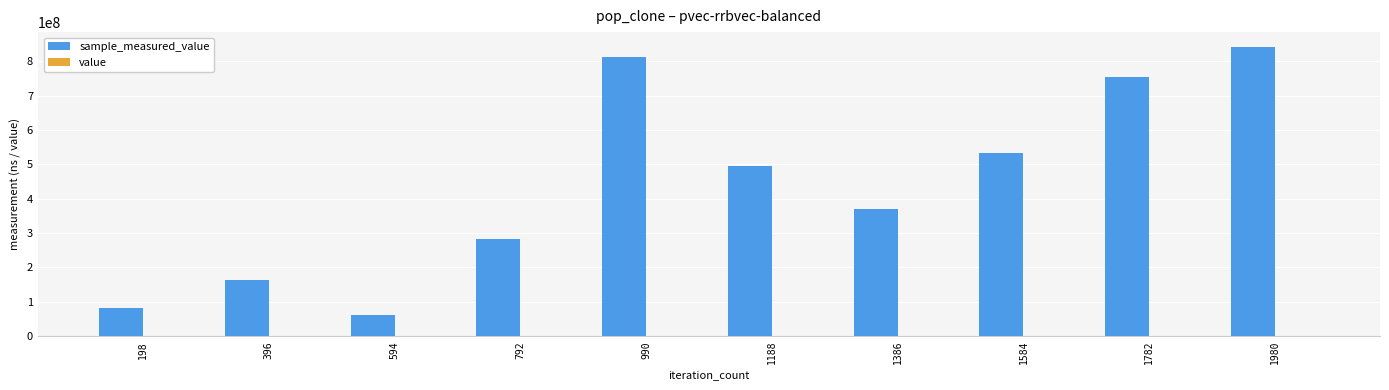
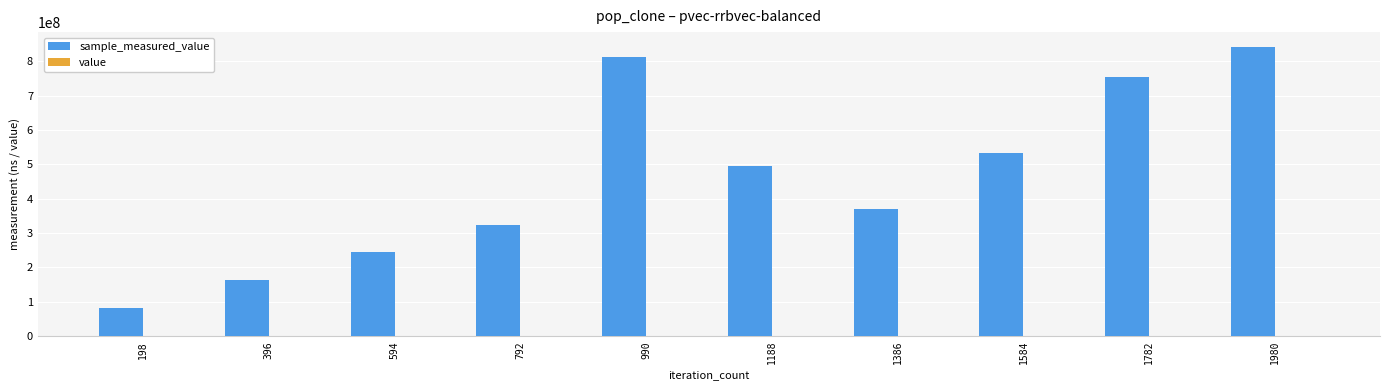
  {
    "sample_measured_value": {
      "198": 80000000,
      "396": 160000000,
-     "594": 60000000,
-     "792": 280000000,
+     "594": 250000000,
+     "792": 320000000,
      "990": 810000000,
      "1188": 490000000,
      "1386": 370000000,
      "1584": 530000000,
      "1782": 750000000,
      "1980": 840000000
    }
  }
